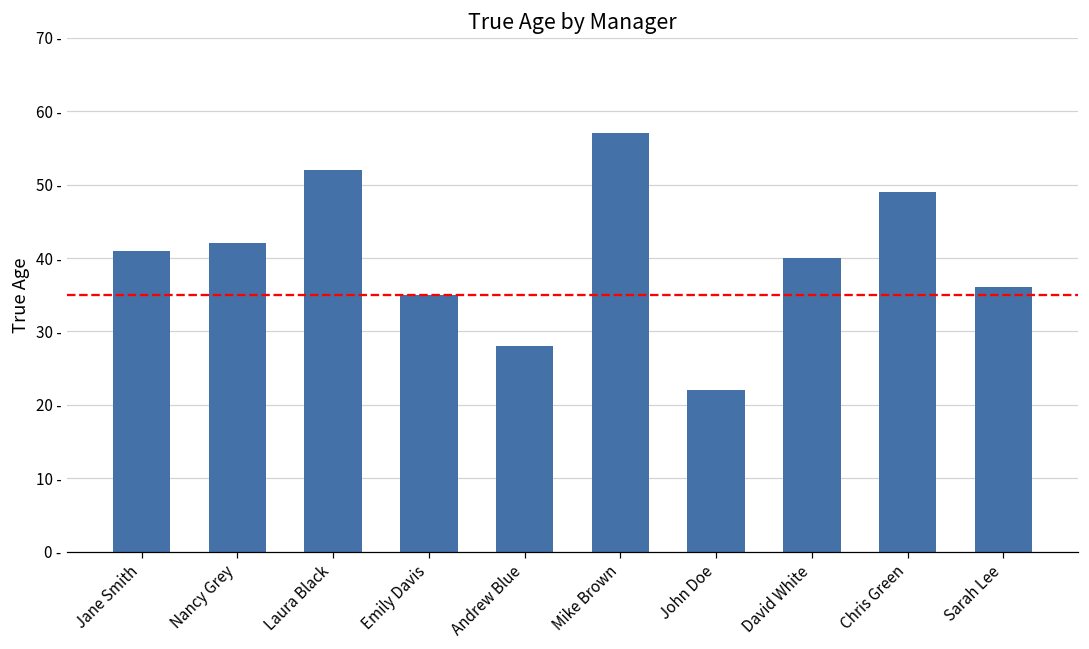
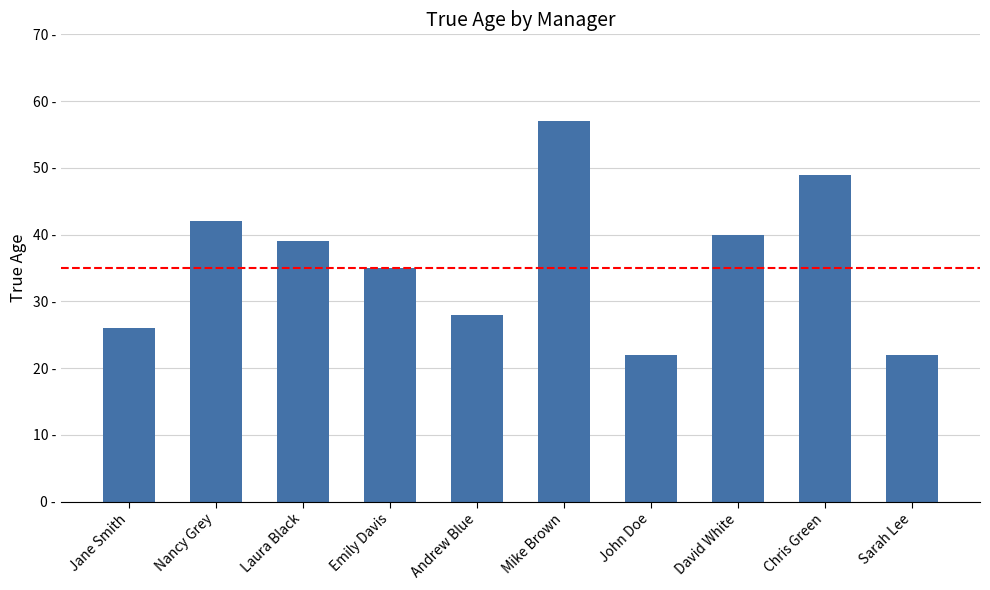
  {
-   "Jane Smith": "41 -",
+   "Jane Smith": "26 -",
    "Nancy Grey": "42 -",
-   "Laura Black": "52 -",
+   "Laura Black": "39 -",
    "Emily Davis": "35 -",
    "Andrew Blue": "28 -",
    "Mike Brown": "57 -",
    "John Doe": "22 -",
    "David White": "40 -",
    "Chris Green": "49 -",
-   "Sarah Lee": "36 -"
+   "Sarah Lee": "22 -"
  }
